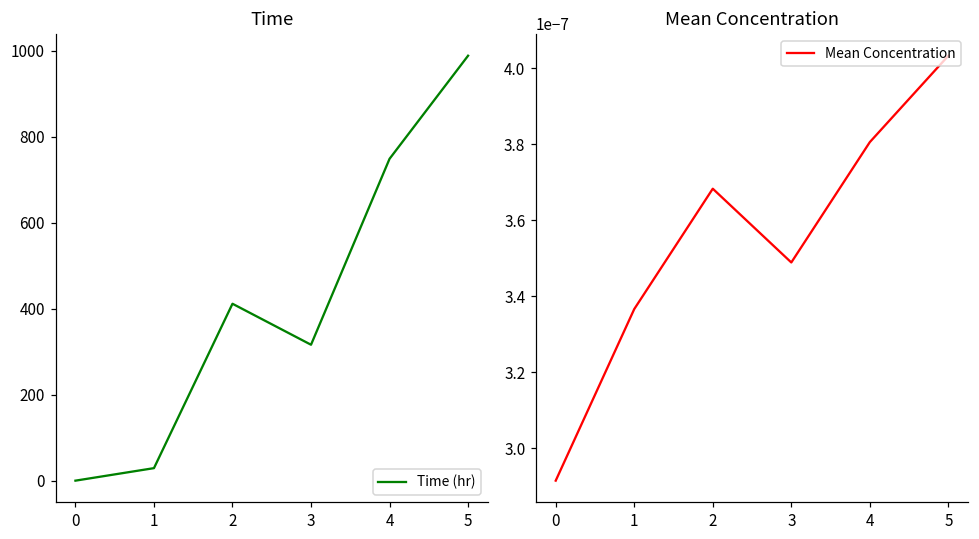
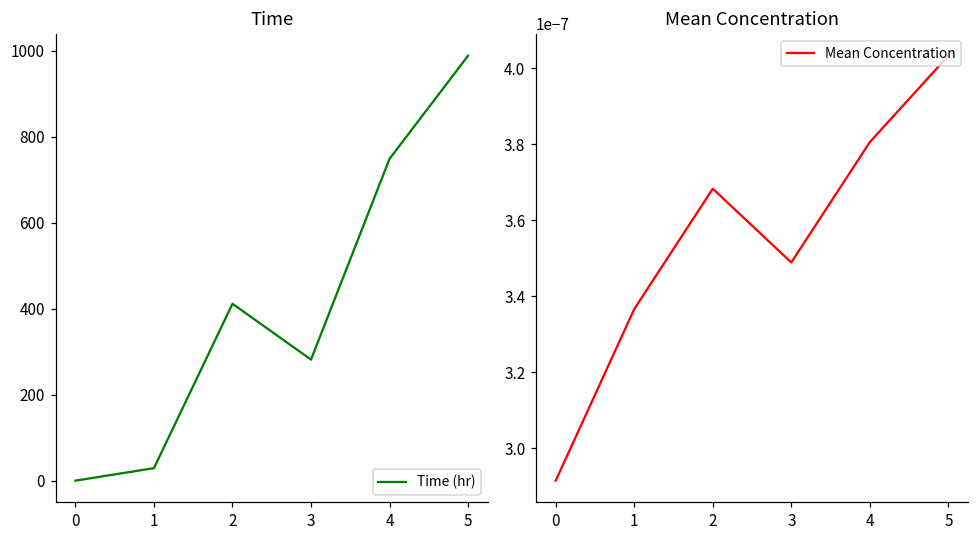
  {
    "Time": {
      "0": 0,
      "1": 30,
      "2": 410,
-     "3": 320,
+     "3": 280,
      "4": 750,
      "5": 990
    },
    "Mean Concentration": {
      "0": 0.000000291,
      "1": 0.000000337,
      "2": 0.000000368,
      "3": 0.000000349,
      "4": 0.000000381
    }
  }
